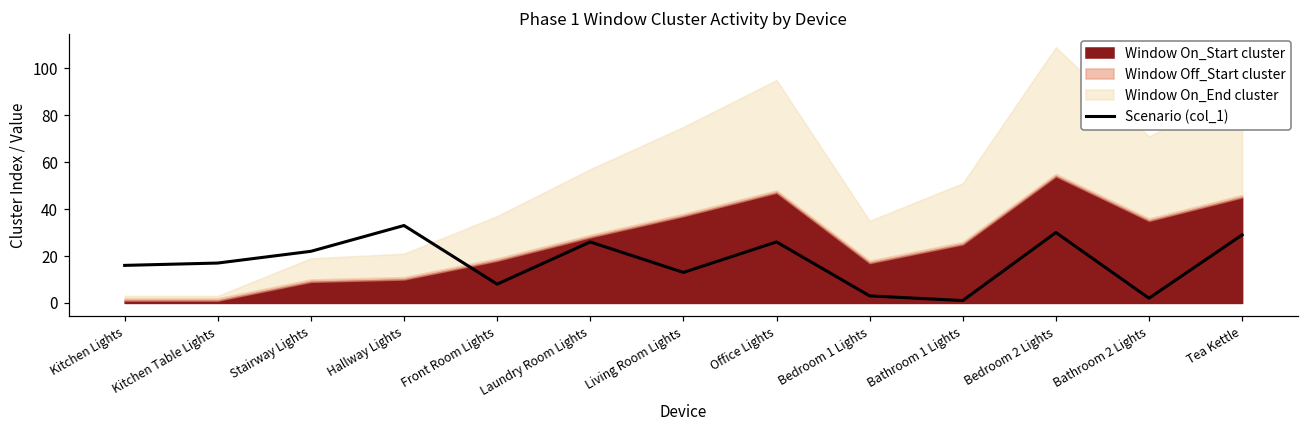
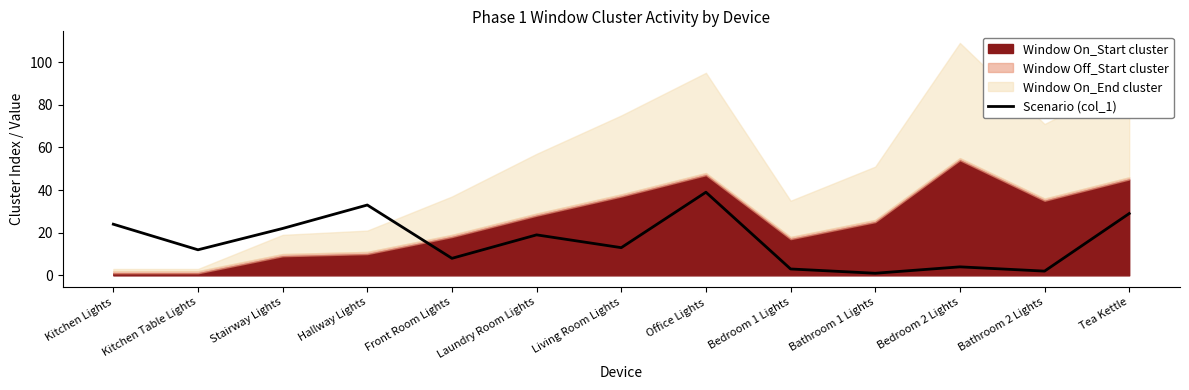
  {
    "Scenario (col_1)": {
-     "Kitchen Lights": 16,
-     "Kitchen Table Lights": 17,
+     "Kitchen Lights": 24,
+     "Kitchen Table Lights": 12,
      "Stairway Lights": 22,
      "Hallway Lights": 33,
      "Front Room Lights": 8,
-     "Laundry Room Lights": 26,
+     "Laundry Room Lights": 19,
      "Living Room Lights": 13,
-     "Office Lights": 26,
+     "Office Lights": 39,
      "Bedroom 1 Lights": 3,
      "Bathroom 1 Lights": 1,
-     "Bedroom 2 Lights": 30,
+     "Bedroom 2 Lights": 4,
      "Bathroom 2 Lights": 2,
      "Tea Kettle": 29
    },
    "Window On_End cluster": {
      "Stairway Lights": 9,
      "Hallway Lights": 10,
      "Front Room Lights": 18,
      "Laundry Room Lights": 28,
      "Living Room Lights": 37,
      "Office Lights": 47,
      "Bedroom 1 Lights": 17,
      "Bathroom 1 Lights": 25,
      "Bedroom 2 Lights": 54,
      "Bathroom 2 Lights": 35
    }
  }
